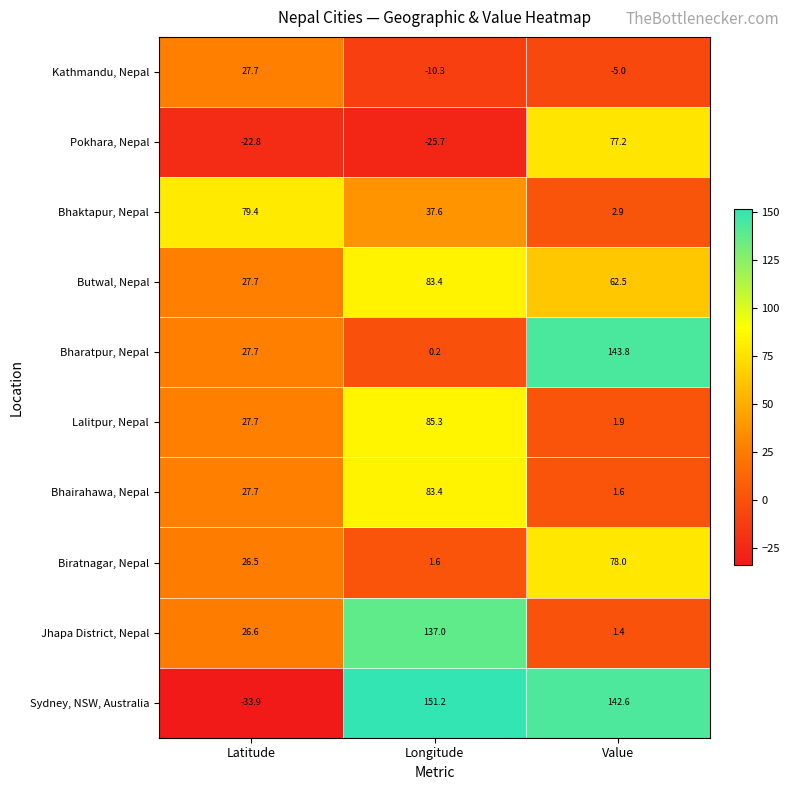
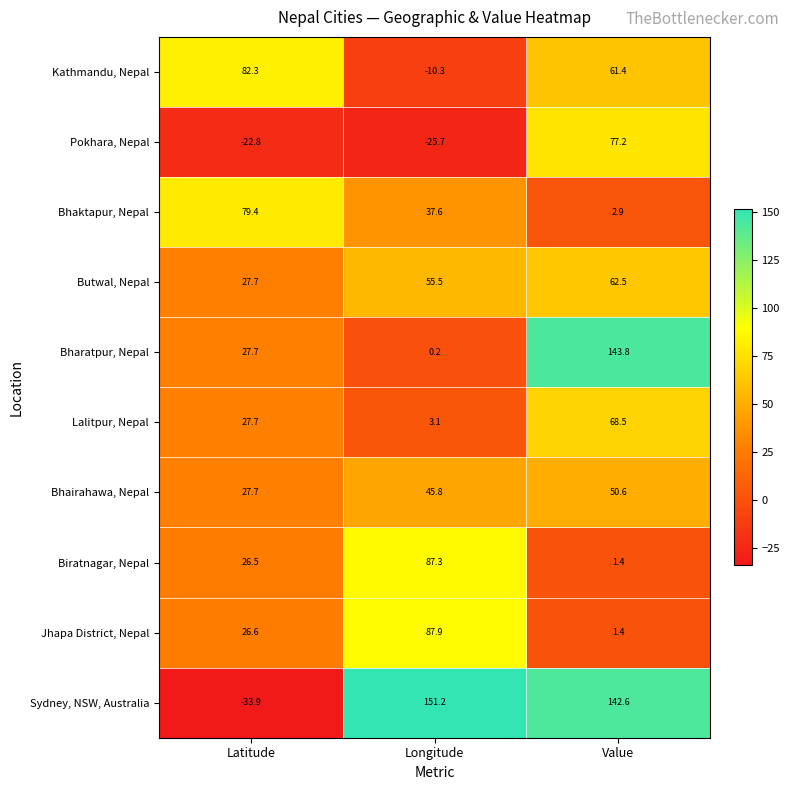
  {
    "Kathmandu, Nepal": {
-     "Latitude": 27.7,
+     "Latitude": 82.3,
      "Longitude": -10.3,
-     "Value": -5.0
+     "Value": 61.4
    },
    "Pokhara, Nepal": {
      "Latitude": -22.8,
      "Longitude": -25.7,
      "Value": 77.2
    },
    "Bhaktapur, Nepal": {
      "Latitude": 79.4,
      "Longitude": 37.6,
      "Value": 2.9
    },
    "Butwal, Nepal": {
      "Latitude": 27.7,
-     "Longitude": 83.4,
+     "Longitude": 55.5,
      "Value": 62.5
    },
    "Bharatpur, Nepal": {
      "Latitude": 27.7,
      "Longitude": 0.2,
      "Value": 143.8
    },
    "Lalitpur, Nepal": {
      "Latitude": 27.7,
-     "Longitude": 85.3,
-     "Value": 1.9
+     "Longitude": 3.1,
+     "Value": 68.5
    },
    "Bhairahawa, Nepal": {
      "Latitude": 27.7,
-     "Longitude": 83.4,
-     "Value": 1.6
+     "Longitude": 45.8,
+     "Value": 50.6
    },
    "Biratnagar, Nepal": {
      "Latitude": 26.5,
-     "Longitude": 1.6,
-     "Value": 78.0
+     "Longitude": 87.3,
+     "Value": 1.4
    },
    "Jhapa District, Nepal": {
      "Latitude": 26.6,
-     "Longitude": 137.0,
+     "Longitude": 87.9,
      "Value": 1.4
    },
    "Sydney, NSW, Australia": {
      "Latitude": -33.9,
      "Longitude": 151.2,
      "Value": 142.6
    }
  }
